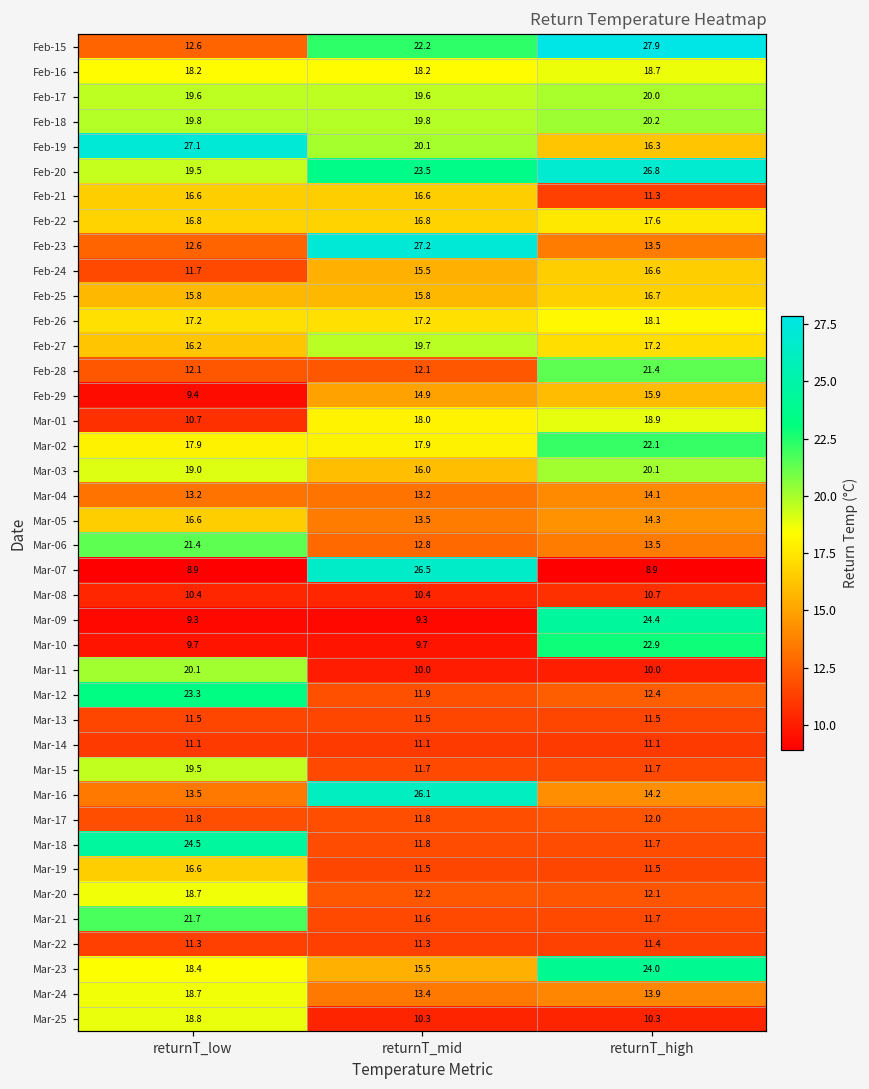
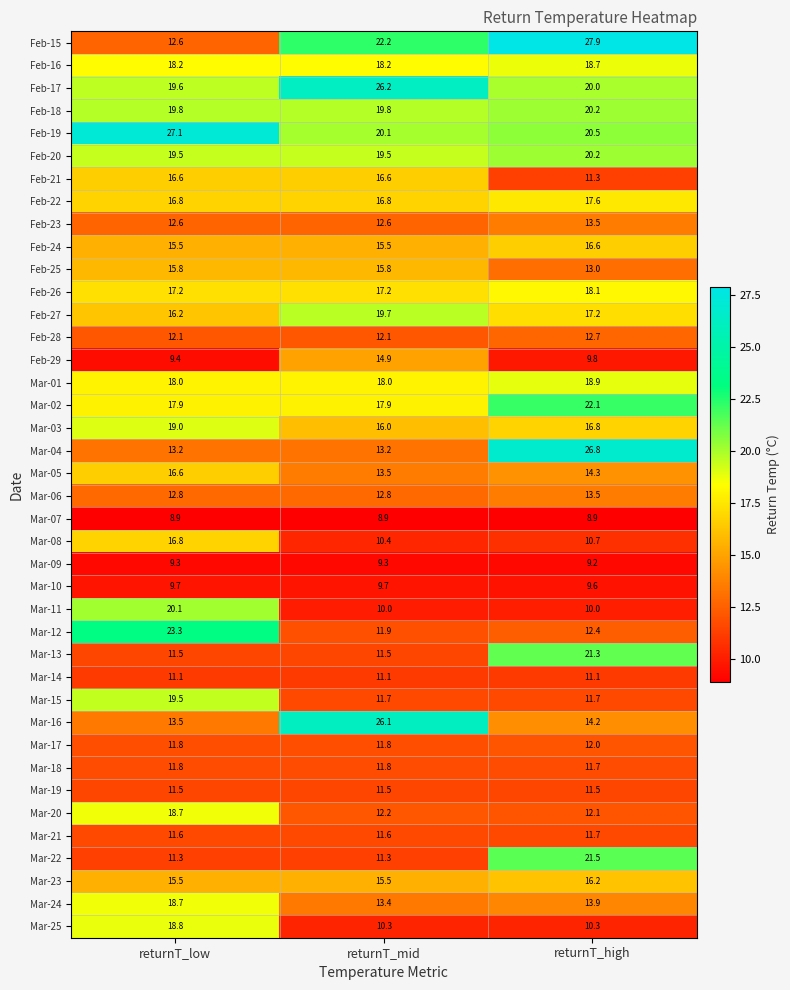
  {
    "Feb-15": {
      "returnT_low": 12.6,
      "returnT_mid": 22.2,
      "returnT_high": 27.9
    },
    "Feb-16": {
      "returnT_low": 18.2,
      "returnT_mid": 18.2,
      "returnT_high": 18.7
    },
    "Feb-17": {
      "returnT_low": 19.6,
-     "returnT_mid": 19.6,
+     "returnT_mid": 26.2,
      "returnT_high": 20.0
    },
    "Feb-18": {
      "returnT_low": 19.8,
      "returnT_mid": 19.8,
      "returnT_high": 20.2
    },
    "Feb-19": {
      "returnT_low": 27.1,
      "returnT_mid": 20.1,
-     "returnT_high": 16.3
+     "returnT_high": 20.5
    },
    "Feb-20": {
      "returnT_low": 19.5,
-     "returnT_mid": 23.5,
-     "returnT_high": 26.8
+     "returnT_mid": 19.5,
+     "returnT_high": 20.2
    },
    "Feb-21": {
      "returnT_low": 16.6,
      "returnT_mid": 16.6,
      "returnT_high": 11.3
    },
    "Feb-22": {
      "returnT_low": 16.8,
      "returnT_mid": 16.8,
      "returnT_high": 17.6
    },
    "Feb-23": {
      "returnT_low": 12.6,
-     "returnT_mid": 27.2,
+     "returnT_mid": 12.6,
      "returnT_high": 13.5
    },
    "Feb-24": {
-     "returnT_low": 11.7,
+     "returnT_low": 15.5,
      "returnT_mid": 15.5,
      "returnT_high": 16.6
    },
    "Feb-25": {
      "returnT_low": 15.8,
      "returnT_mid": 15.8,
-     "returnT_high": 16.7
+     "returnT_high": 13.0
    },
    "Feb-26": {
      "returnT_low": 17.2,
      "returnT_mid": 17.2,
      "returnT_high": 18.1
    },
    "Feb-27": {
      "returnT_low": 16.2,
      "returnT_mid": 19.7,
      "returnT_high": 17.2
    },
    "Feb-28": {
      "returnT_low": 12.1,
      "returnT_mid": 12.1,
-     "returnT_high": 21.4
+     "returnT_high": 12.7
    },
    "Feb-29": {
      "returnT_low": 9.4,
      "returnT_mid": 14.9,
-     "returnT_high": 15.9
+     "returnT_high": 9.8
    },
    "Mar-01": {
-     "returnT_low": 10.7,
+     "returnT_low": 18.0,
      "returnT_mid": 18.0,
      "returnT_high": 18.9
    },
    "Mar-02": {
      "returnT_low": 17.9,
      "returnT_mid": 17.9,
      "returnT_high": 22.1
    },
    "Mar-03": {
      "returnT_low": 19.0,
      "returnT_mid": 16.0,
-     "returnT_high": 20.1
+     "returnT_high": 16.8
    },
    "Mar-04": {
      "returnT_low": 13.2,
      "returnT_mid": 13.2,
-     "returnT_high": 14.1
+     "returnT_high": 26.8
    },
    "Mar-05": {
      "returnT_low": 16.6,
      "returnT_mid": 13.5,
      "returnT_high": 14.3
    },
    "Mar-06": {
-     "returnT_low": 21.4,
+     "returnT_low": 12.8,
      "returnT_mid": 12.8,
      "returnT_high": 13.5
    },
    "Mar-07": {
      "returnT_low": 8.9,
-     "returnT_mid": 26.5,
+     "returnT_mid": 8.9,
      "returnT_high": 8.9
    },
    "Mar-08": {
-     "returnT_low": 10.4,
+     "returnT_low": 16.8,
      "returnT_mid": 10.4,
      "returnT_high": 10.7
    },
    "Mar-09": {
      "returnT_low": 9.3,
      "returnT_mid": 9.3,
-     "returnT_high": 24.4
+     "returnT_high": 9.2
    },
    "Mar-10": {
      "returnT_low": 9.7,
      "returnT_mid": 9.7,
-     "returnT_high": 22.9
+     "returnT_high": 9.6
    },
    "Mar-11": {
      "returnT_low": 20.1,
      "returnT_mid": 10.0,
      "returnT_high": 10.0
    },
    "Mar-12": {
      "returnT_low": 23.3,
      "returnT_mid": 11.9,
      "returnT_high": 12.4
    },
    "Mar-13": {
      "returnT_low": 11.5,
      "returnT_mid": 11.5,
-     "returnT_high": 11.5
+     "returnT_high": 21.3
    },
    "Mar-14": {
      "returnT_low": 11.1,
      "returnT_mid": 11.1,
      "returnT_high": 11.1
    },
    "Mar-15": {
      "returnT_low": 19.5,
      "returnT_mid": 11.7,
      "returnT_high": 11.7
    },
    "Mar-16": {
      "returnT_low": 13.5,
      "returnT_mid": 26.1,
      "returnT_high": 14.2
    },
    "Mar-17": {
      "returnT_low": 11.8,
      "returnT_mid": 11.8,
      "returnT_high": 12.0
    },
    "Mar-18": {
-     "returnT_low": 24.5,
+     "returnT_low": 11.8,
      "returnT_mid": 11.8,
      "returnT_high": 11.7
    },
    "Mar-19": {
-     "returnT_low": 16.6,
+     "returnT_low": 11.5,
      "returnT_mid": 11.5,
      "returnT_high": 11.5
    },
    "Mar-20": {
      "returnT_low": 18.7,
      "returnT_mid": 12.2,
      "returnT_high": 12.1
    },
    "Mar-21": {
-     "returnT_low": 21.7,
+     "returnT_low": 11.6,
      "returnT_mid": 11.6,
      "returnT_high": 11.7
    },
    "Mar-22": {
      "returnT_low": 11.3,
      "returnT_mid": 11.3,
-     "returnT_high": 11.4
+     "returnT_high": 21.5
    },
    "Mar-23": {
-     "returnT_low": 18.4,
+     "returnT_low": 15.5,
      "returnT_mid": 15.5,
-     "returnT_high": 24.0
+     "returnT_high": 16.2
    },
    "Mar-24": {
      "returnT_low": 18.7,
      "returnT_mid": 13.4,
      "returnT_high": 13.9
    },
    "Mar-25": {
      "returnT_low": 18.8,
      "returnT_mid": 10.3,
      "returnT_high": 10.3
    }
  }
